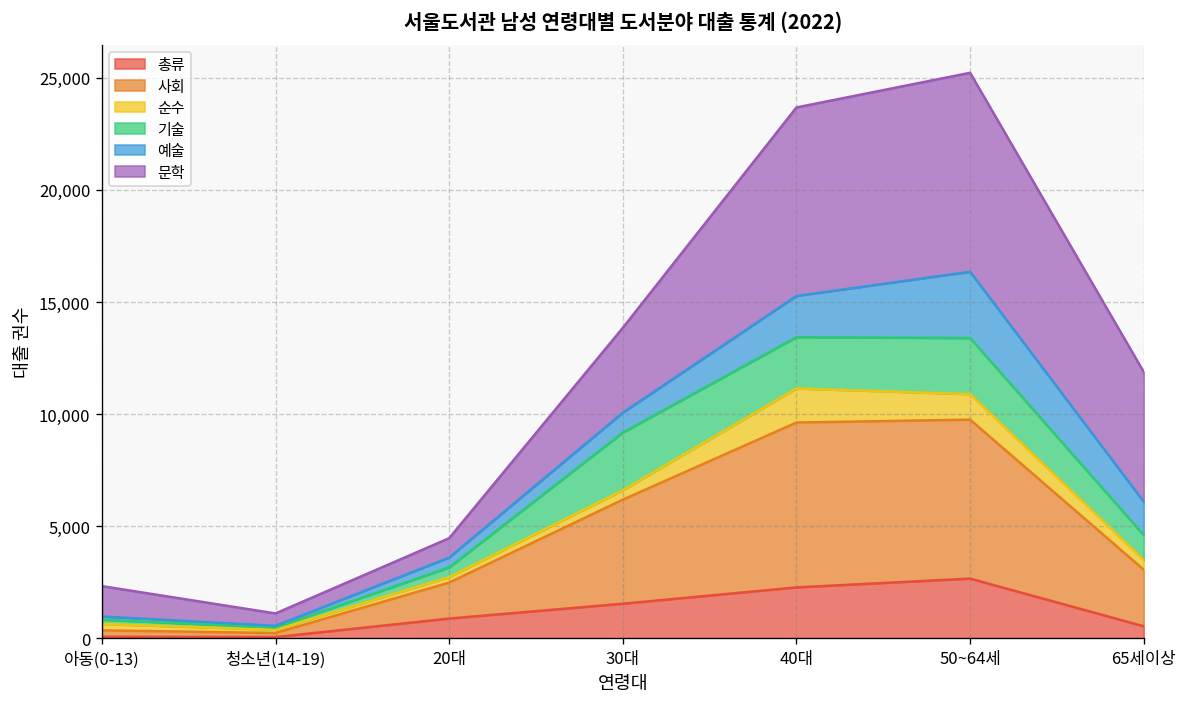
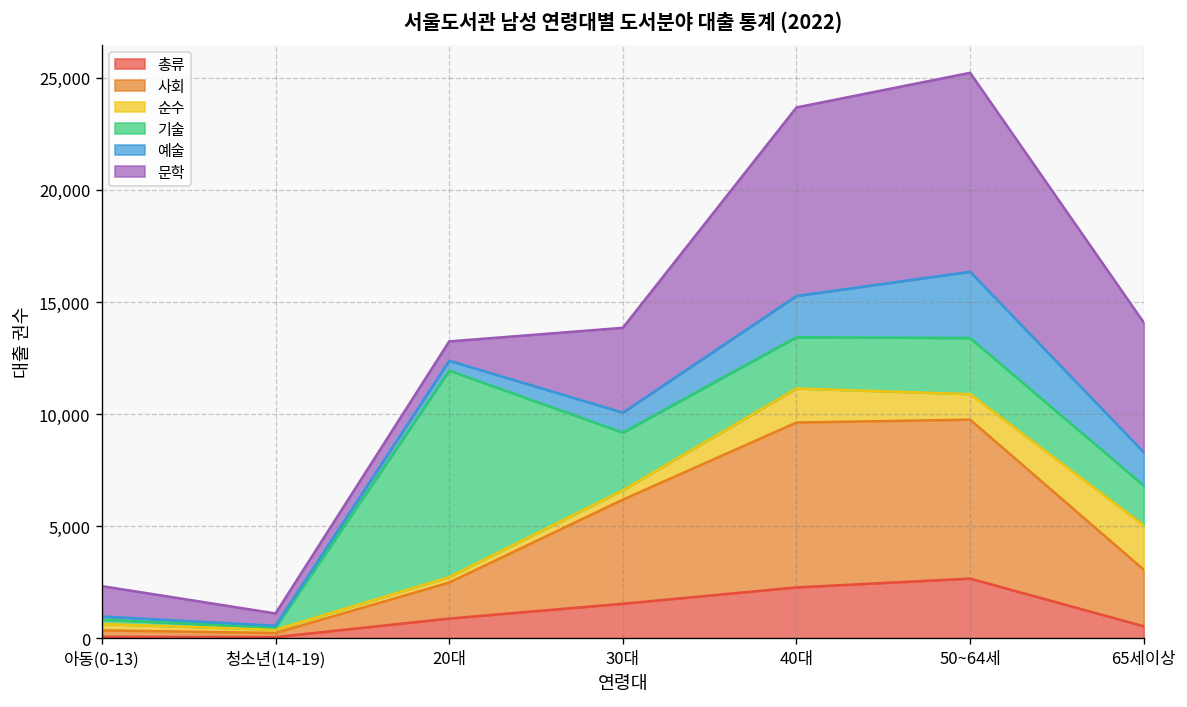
  {
    "순수": {
      "아동(0-13)": "300",
      "20대": "200",
      "30대": "400",
      "40대": "1,500",
      "50~64세": "1,100",
-     "65세이상": "400"
+     "65세이상": "2,000"
    },
    "기술": {
      "아동(0-13)": "200",
-     "20대": "400",
+     "20대": "9,200",
      "30대": "2,600",
      "40대": "2,300",
      "50~64세": "2,500",
-     "65세이상": "1,100"
+     "65세이상": "1,800"
    },
    "예술": {
      "아동(0-13)": "100",
      "20대": "400",
      "30대": "900",
      "40대": "1,800",
      "50~64세": "3,000",
      "65세이상": "1,500"
    },
    "문학": {
      "아동(0-13)": "1,400",
      "청소년(14-19)": "500",
      "20대": "900",
      "30대": "3,800",
      "40대": "8,400",
      "50~64세": "8,900",
      "65세이상": "5,800"
    }
  }
